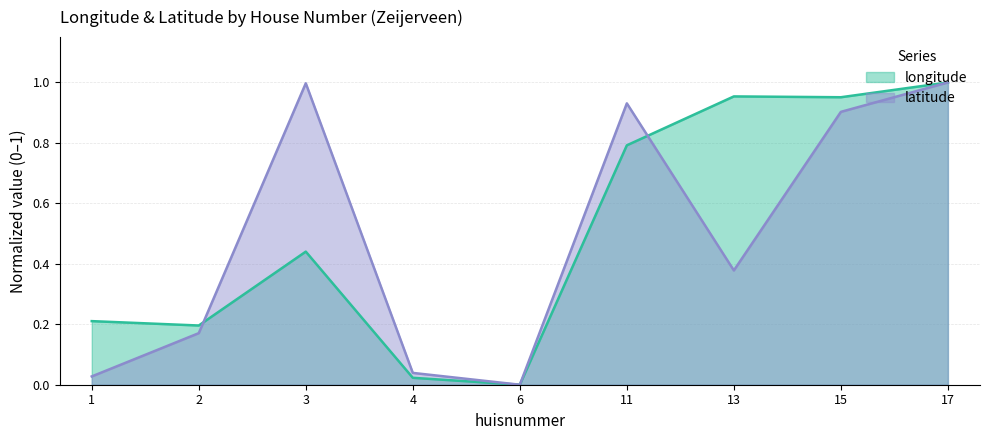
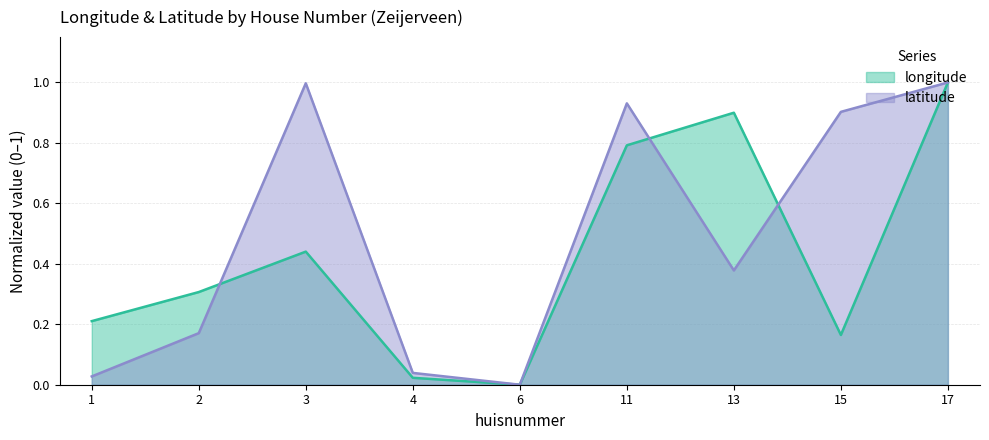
  {
    "longitude": {
      "1": 0.21,
-     "2": 0.20,
+     "2": 0.31,
      "3": 0.44,
      "4": 0.02,
      "11": 0.79,
-     "13": 0.95,
-     "15": 0.95
+     "13": 0.90,
+     "15": 0.16
    },
    "latitude": {
      "1": 0.03,
      "2": 0.17,
      "3": 1.00,
      "4": 0.04,
      "11": 0.93,
      "13": 0.38,
      "15": 0.90
    }
  }
